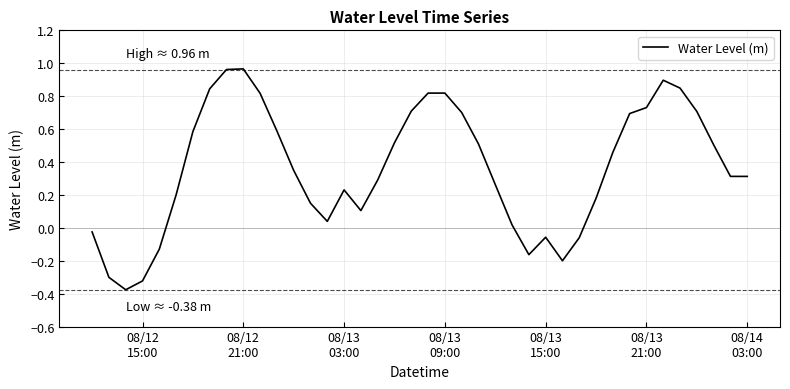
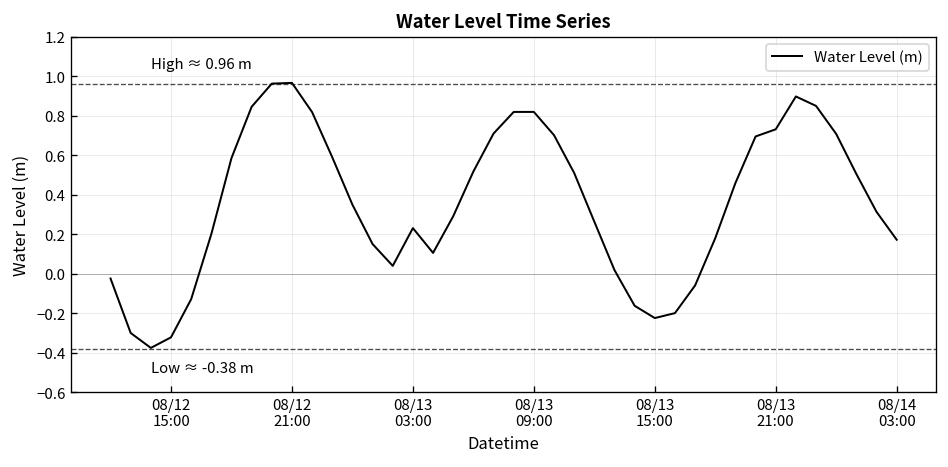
  {
    "08/12 15:00": -0.32,
    "08/12 21:00": 0.97,
    "08/13 03:00": 0.23,
    "08/13 09:00": 0.82,
-   "08/13 15:00": -0.06,
+   "08/13 15:00": -0.23,
    "08/13 21:00": 0.73,
-   "08/14 03:00": 0.31
+   "08/14 03:00": 0.17
  }
